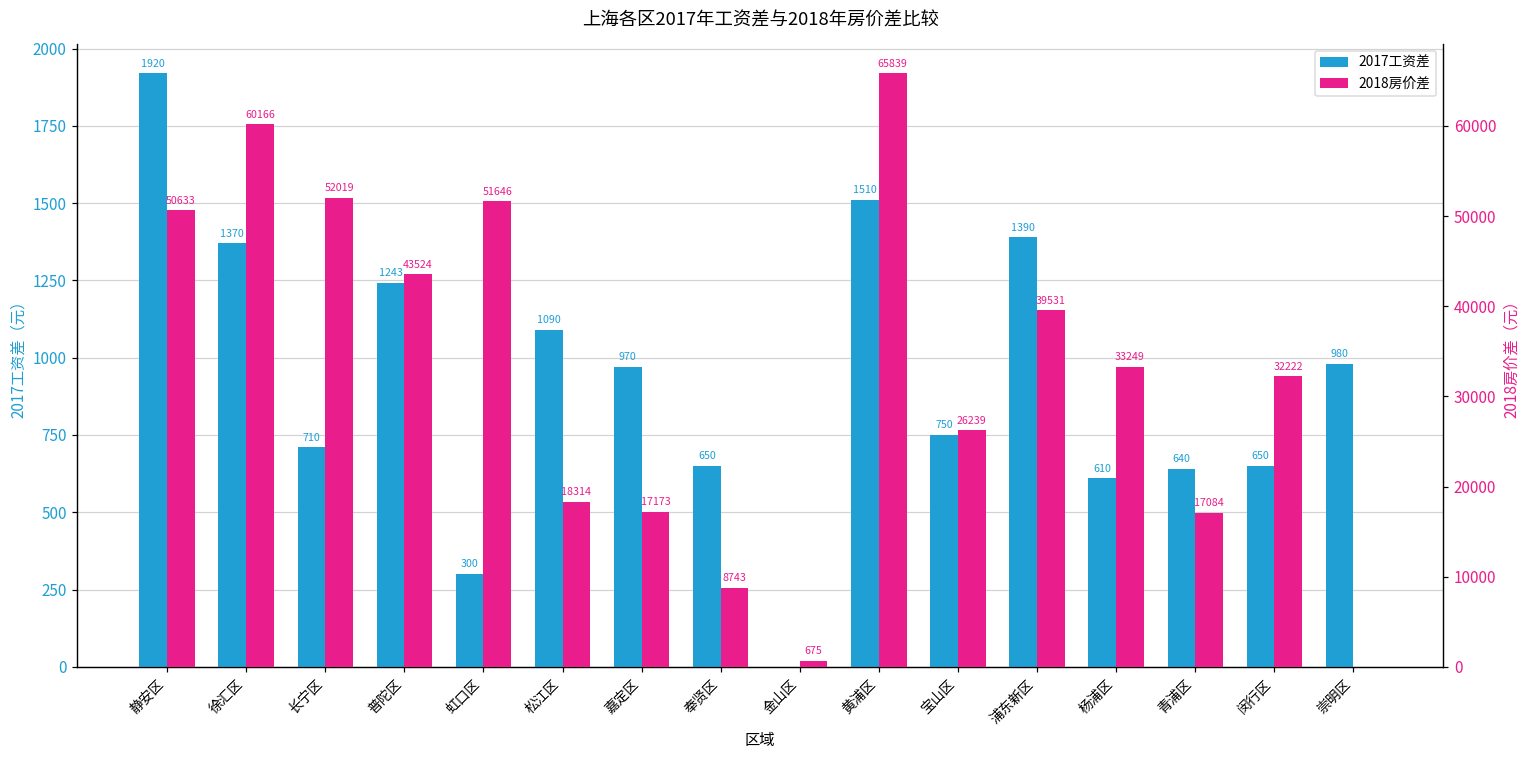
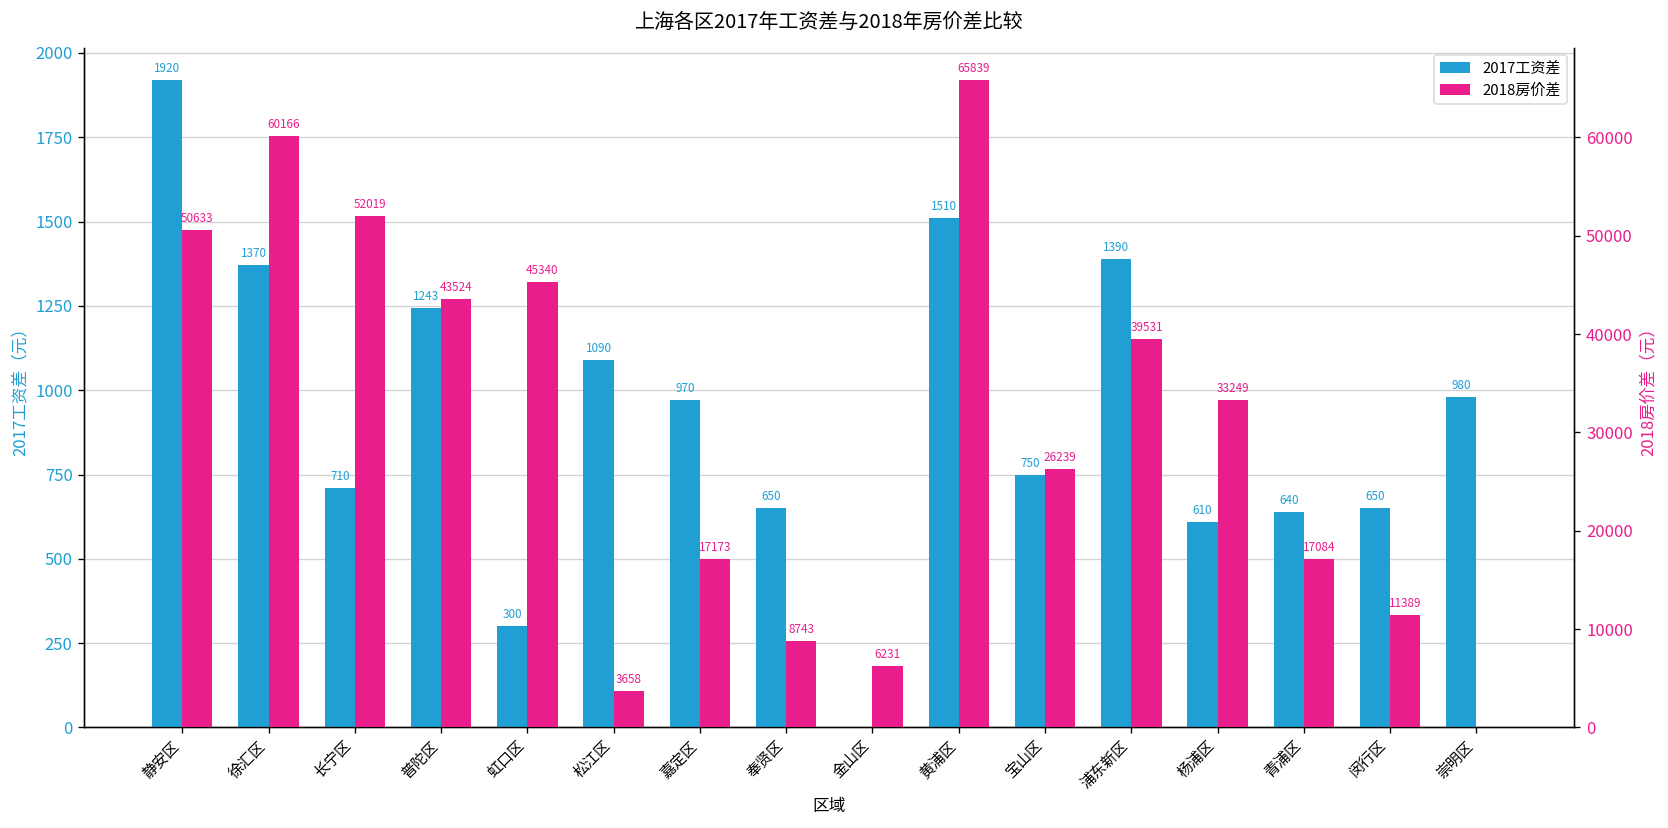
  {
    "2017工资差": {
      "静安区": 1920,
      "徐汇区": 1370,
      "长宁区": 710,
      "普陀区": 1243,
      "虹口区": 300,
      "松江区": 1090,
      "嘉定区": 970,
      "奉贤区": 650,
      "黄浦区": 1510,
      "宝山区": 750,
      "浦东新区": 1390,
      "杨浦区": 610,
      "青浦区": 640,
      "闵行区": 650,
      "崇明区": 980
    },
    "2018房价差": {
      "静安区": 50633,
      "徐汇区": 60166,
      "长宁区": 52019,
      "普陀区": 43524,
-     "虹口区": 51646,
-     "松江区": 18314,
+     "虹口区": 45340,
+     "松江区": 3658,
      "嘉定区": 17173,
      "奉贤区": 8743,
-     "金山区": 675,
+     "金山区": 6231,
      "黄浦区": 65839,
      "宝山区": 26239,
      "浦东新区": 39531,
      "杨浦区": 33249,
      "青浦区": 17084,
-     "闵行区": 32222
+     "闵行区": 11389
    }
  }
